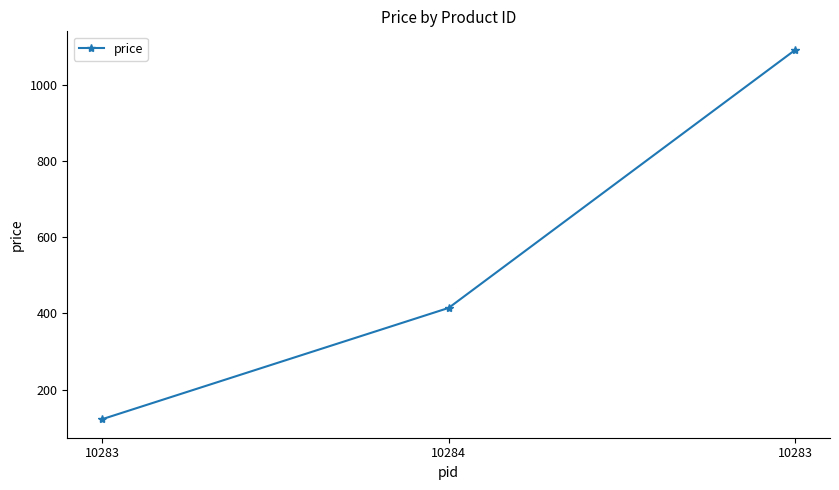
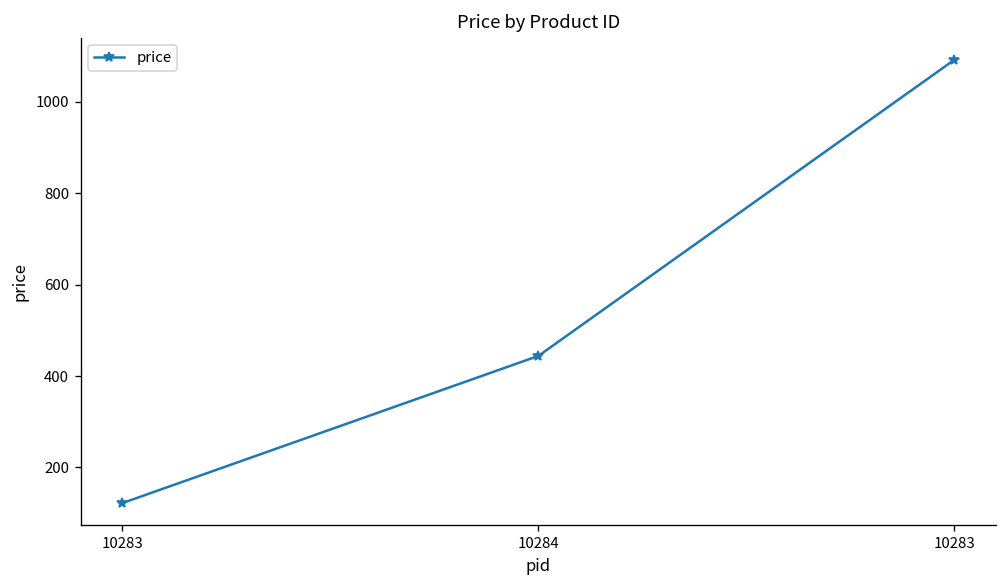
  {
-   "10284": 410
+   "10284": 440
  }
